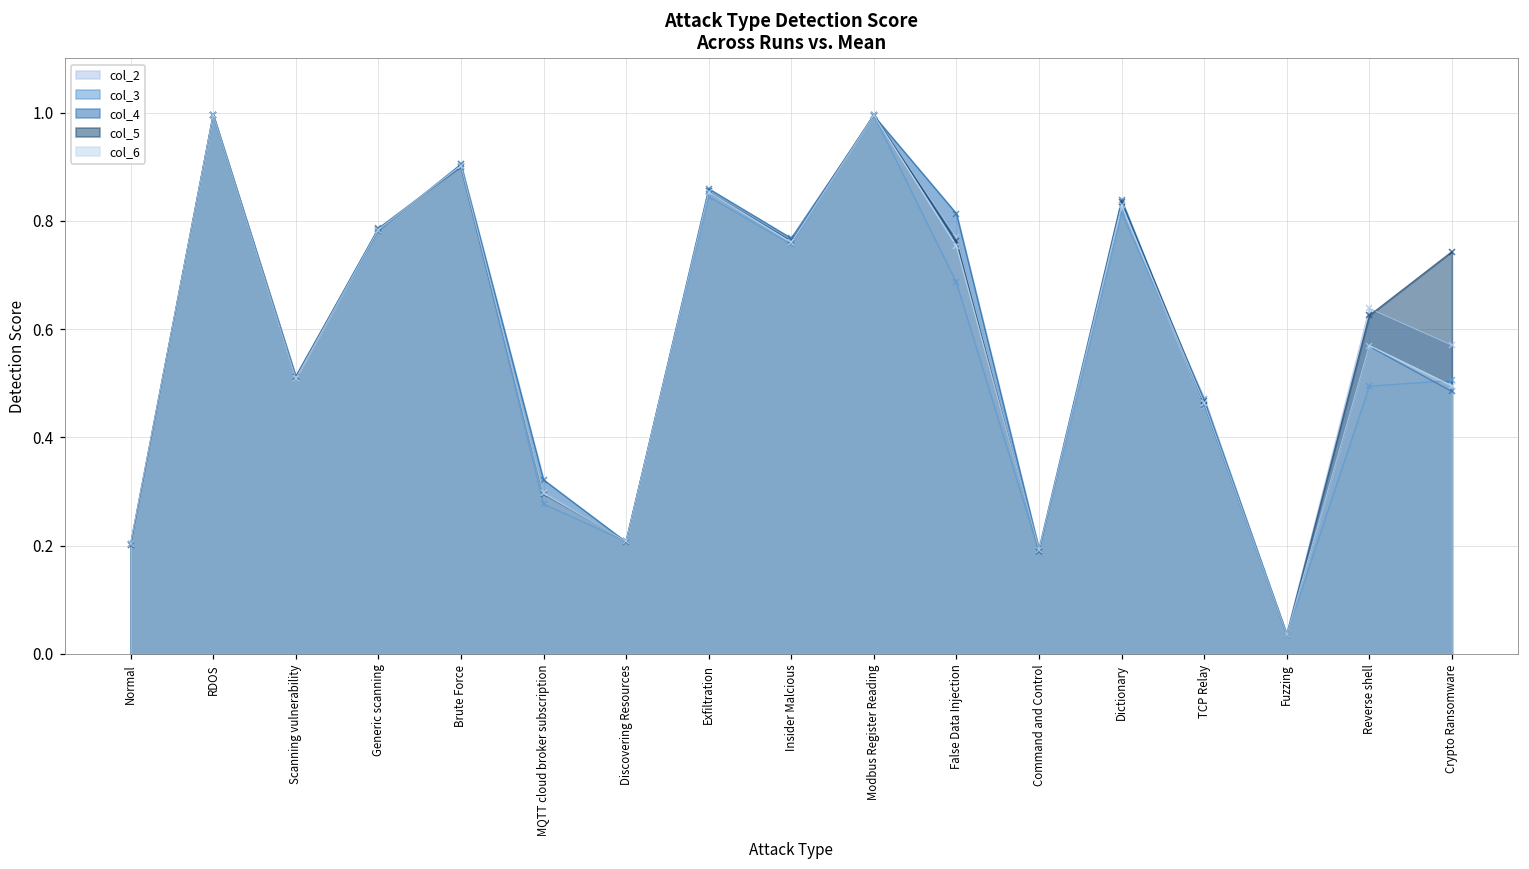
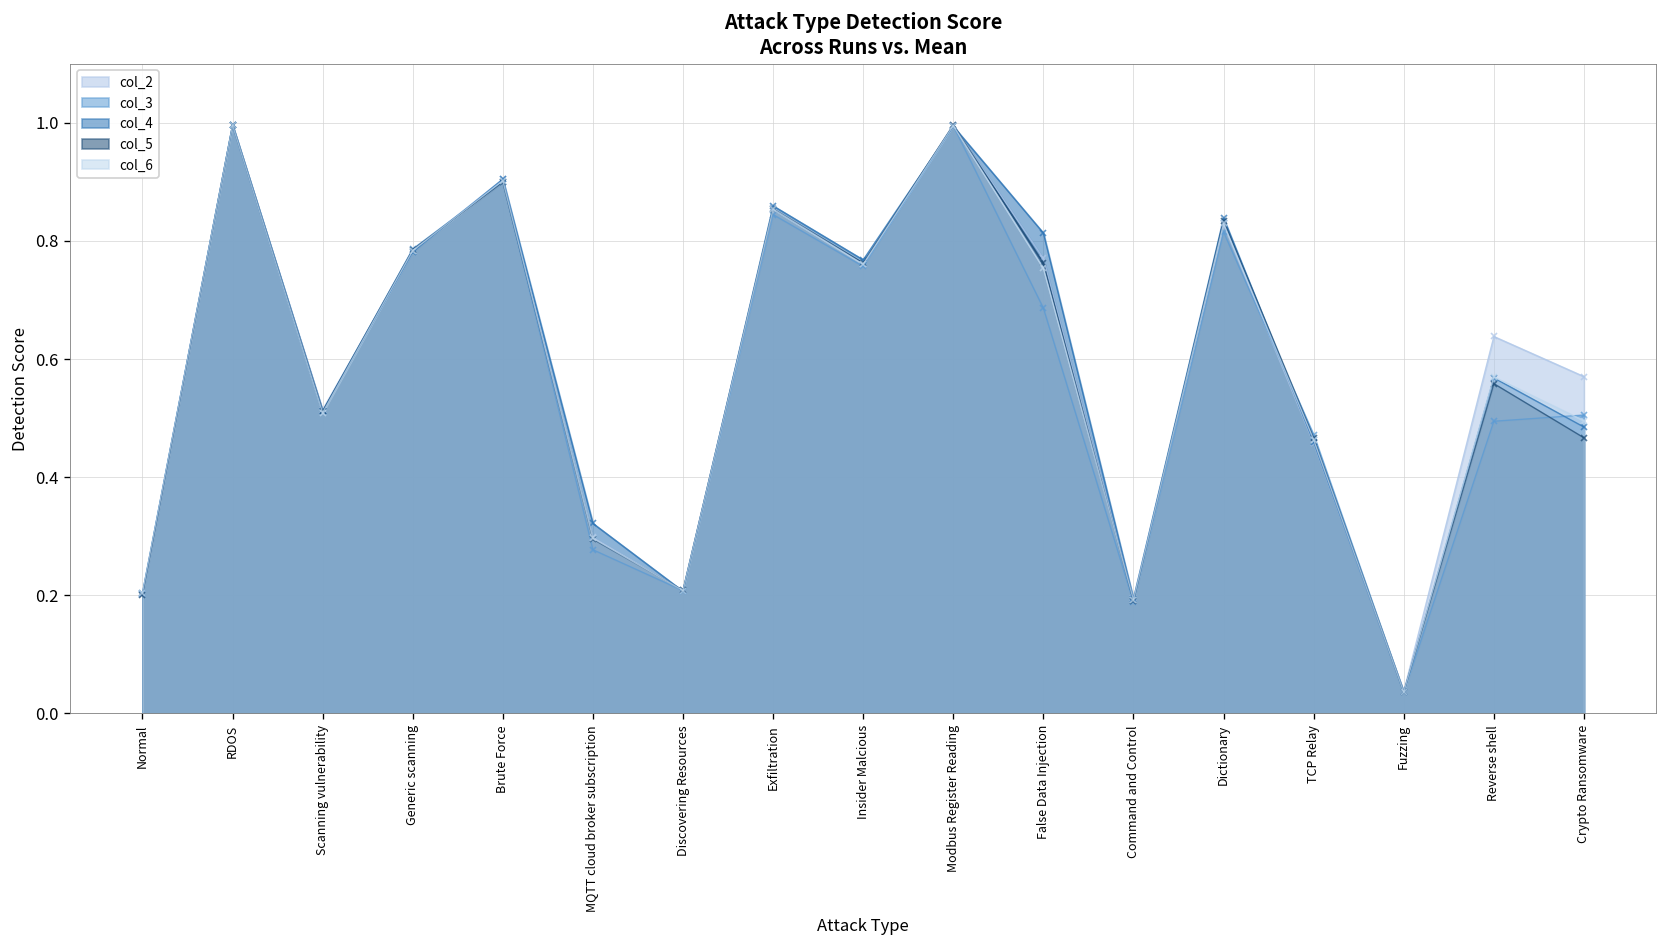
  {
    "col_5": {
      "False Data Injection": 0.76,
-     "Reverse shell": 0.63,
-     "Crypto Ransomware": 0.74
+     "Reverse shell": 0.56,
+     "Crypto Ransomware": 0.47
    }
  }
